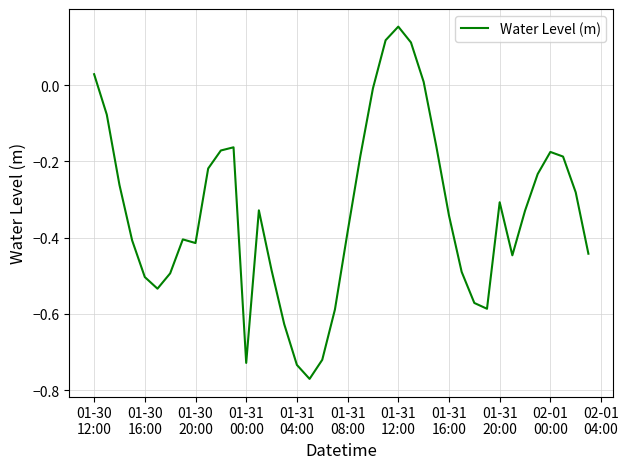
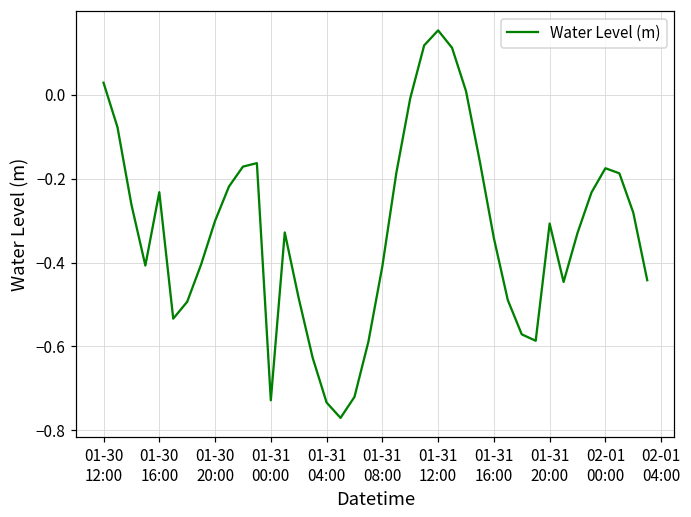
  {
    "01-30 12:00": 0.03,
-   "01-30 16:00": -0.50,
-   "01-30 20:00": -0.41,
+   "01-30 16:00": -0.23,
+   "01-30 20:00": -0.30,
    "01-31 00:00": -0.73,
    "01-31 04:00": -0.73,
-   "01-31 08:00": -0.38,
+   "01-31 08:00": -0.41,
    "01-31 12:00": 0.15,
    "01-31 16:00": -0.34,
    "01-31 20:00": -0.31,
    "02-01 00:00": -0.18
  }
